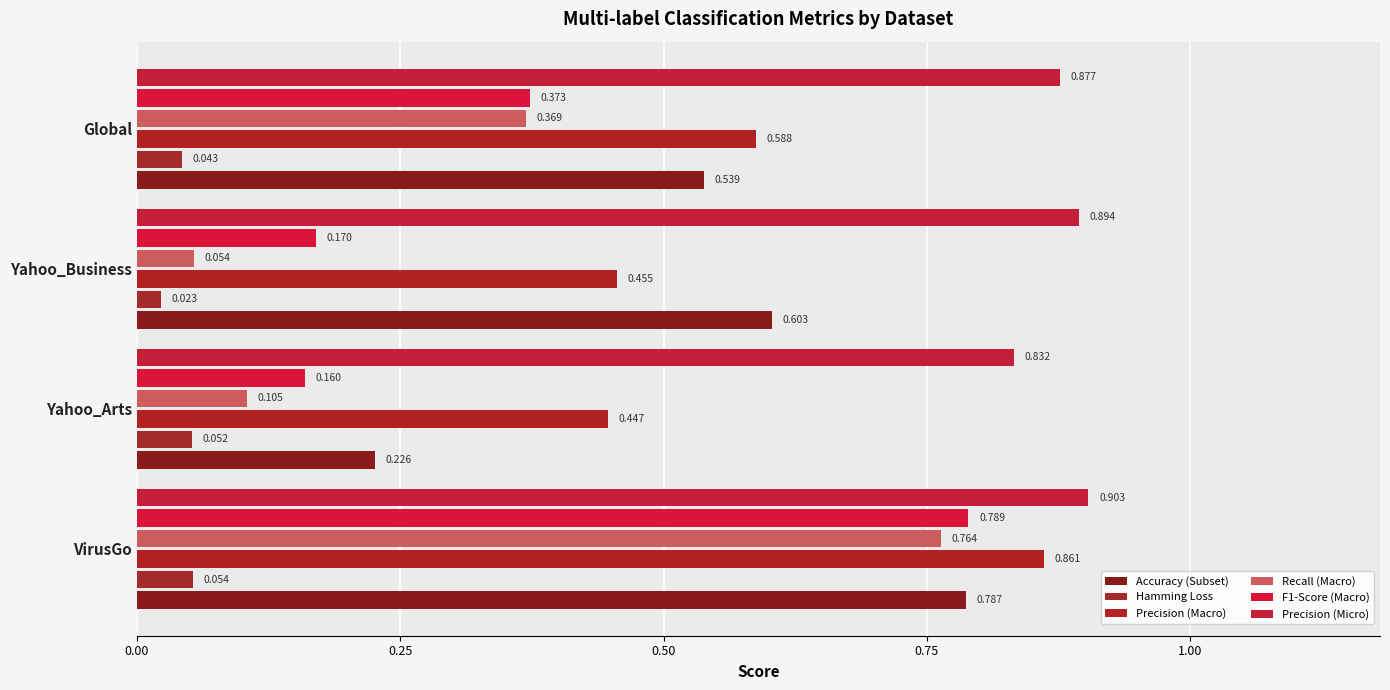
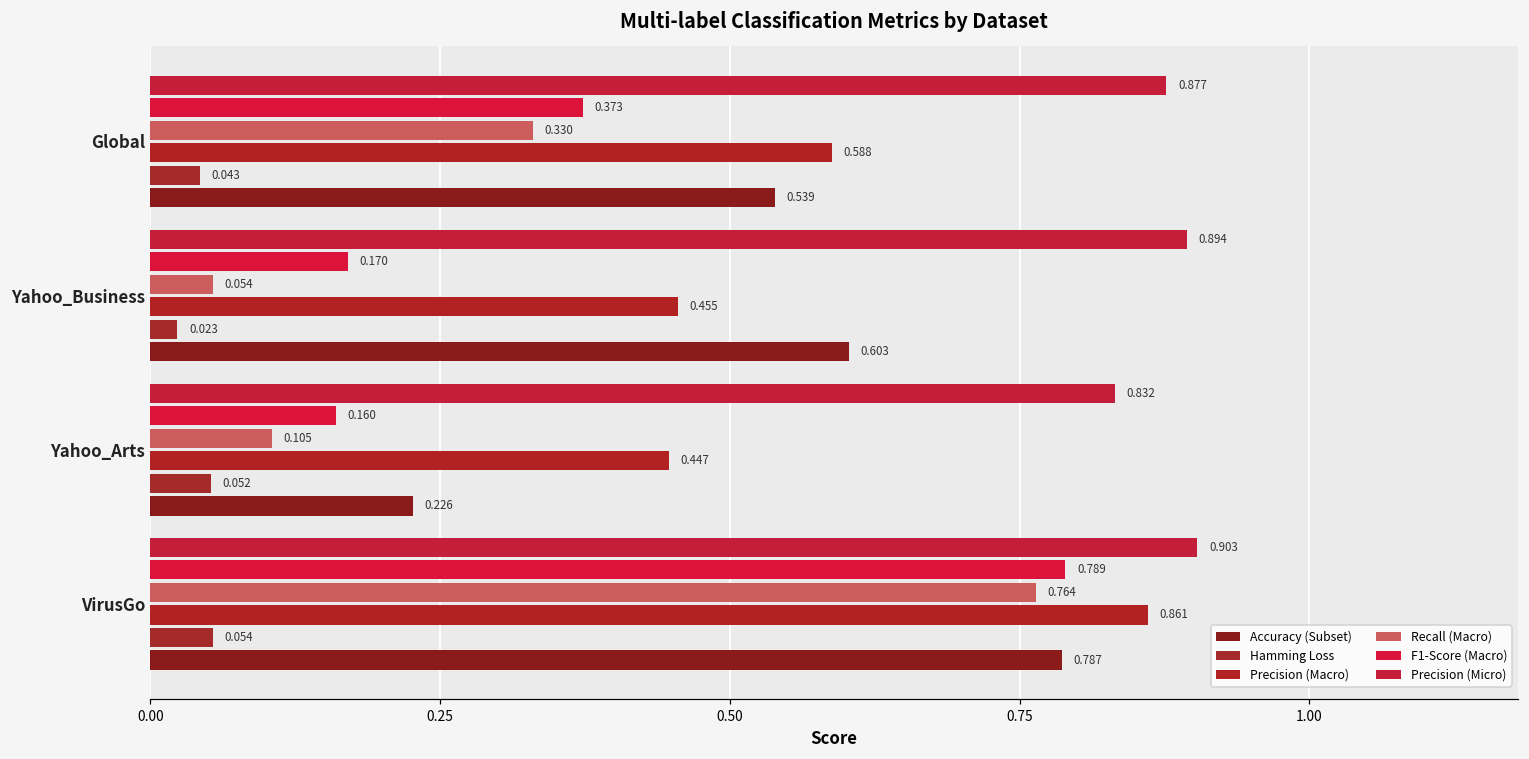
  {
    "Recall (Macro)": {
-     "Global": 0.369,
+     "Global": 0.330,
      "Yahoo_Business": 0.054,
      "Yahoo_Arts": 0.105,
      "VirusGo": 0.764
    }
  }
